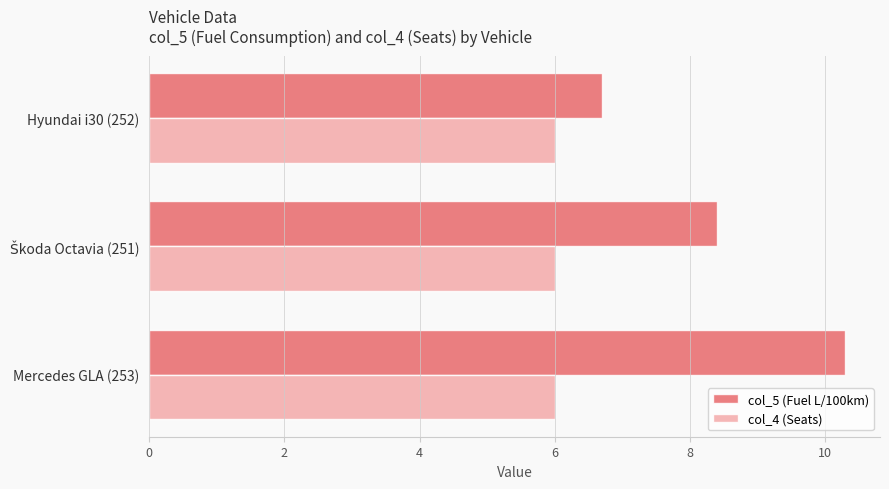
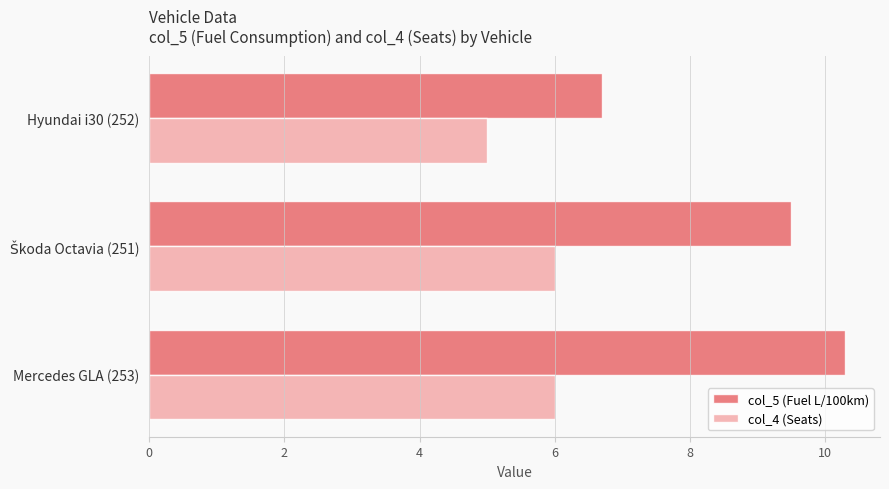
  {
    "col_5 (Fuel L/100km)": {
      "Hyundai i30 (252)": 6.7,
-     "Škoda Octavia (251)": 8.4,
+     "Škoda Octavia (251)": 9.5,
      "Mercedes GLA (253)": 10.3
    },
    "col_4 (Seats)": {
-     "Hyundai i30 (252)": 6,
+     "Hyundai i30 (252)": 5,
      "Škoda Octavia (251)": 6,
      "Mercedes GLA (253)": 6
    }
  }
